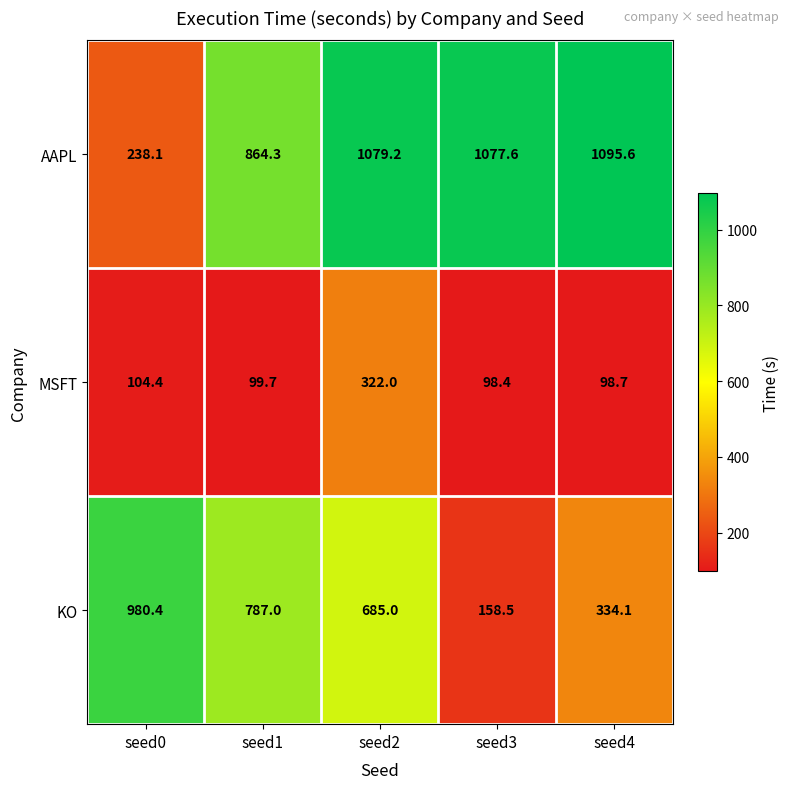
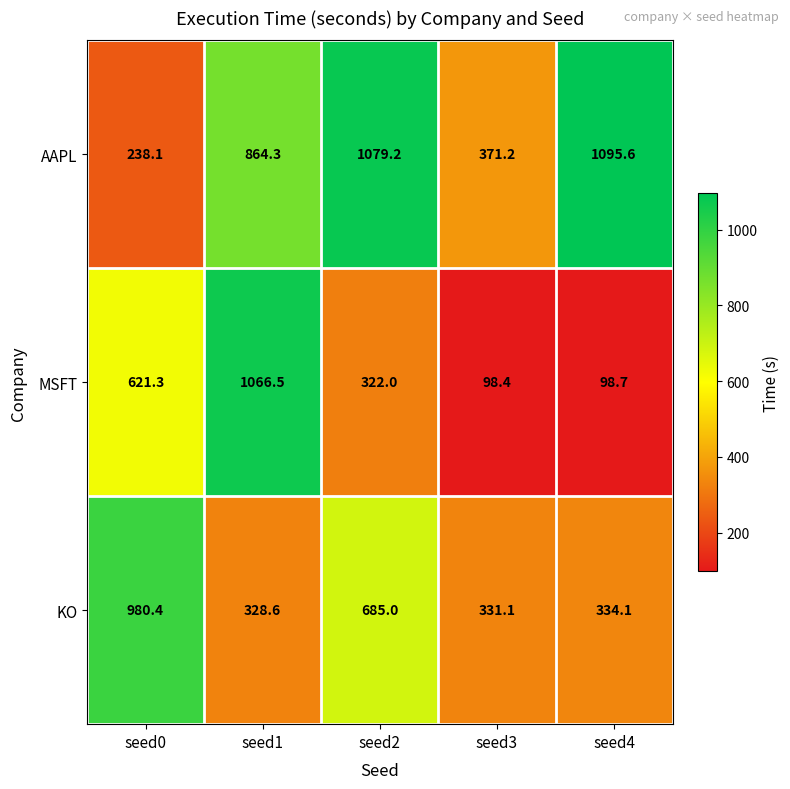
  {
    "AAPL": {
      "seed0": 238.1,
      "seed1": 864.3,
      "seed2": 1079.2,
-     "seed3": 1077.6,
+     "seed3": 371.2,
      "seed4": 1095.6
    },
    "MSFT": {
-     "seed0": 104.4,
-     "seed1": 99.7,
+     "seed0": 621.3,
+     "seed1": 1066.5,
      "seed2": 322.0,
      "seed3": 98.4,
      "seed4": 98.7
    },
    "KO": {
      "seed0": 980.4,
-     "seed1": 787.0,
+     "seed1": 328.6,
      "seed2": 685.0,
-     "seed3": 158.5,
+     "seed3": 331.1,
      "seed4": 334.1
    }
  }
